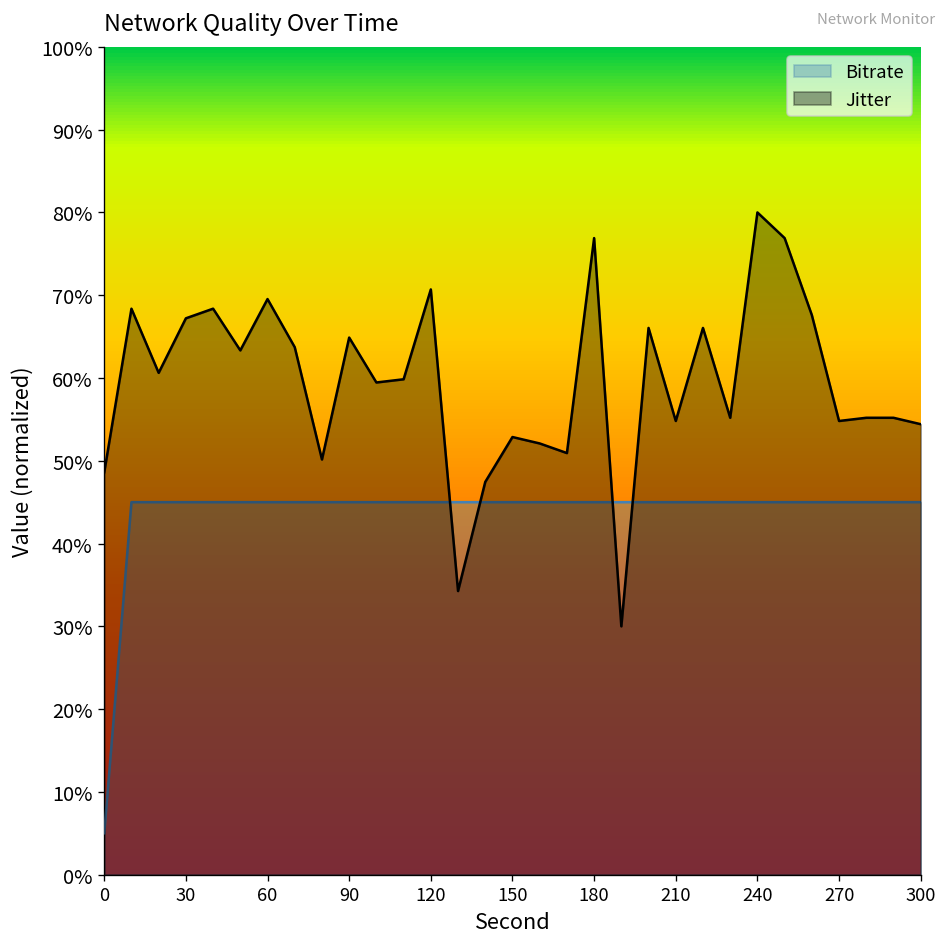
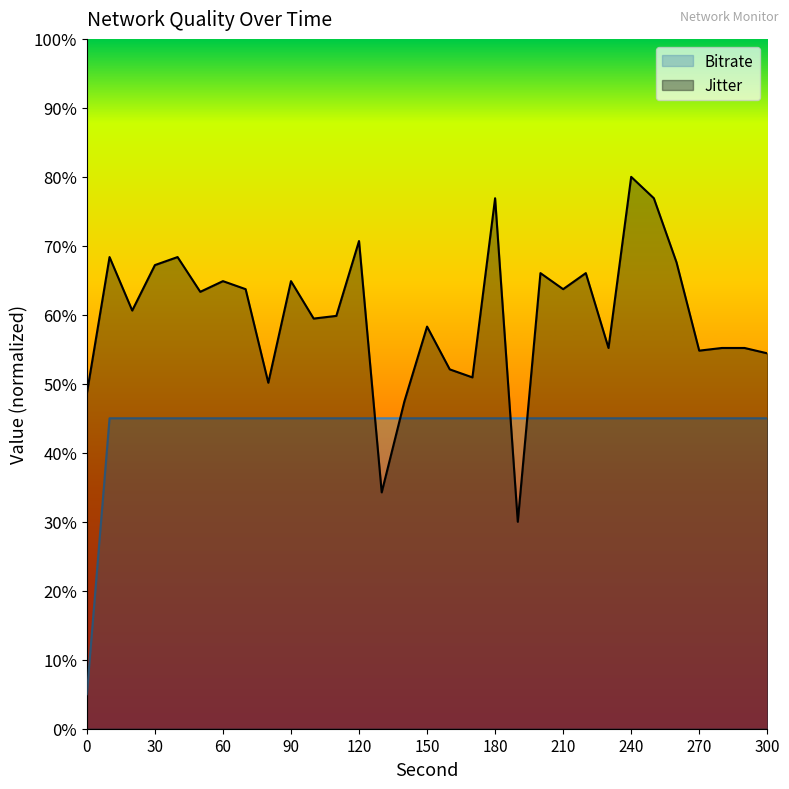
  {
    "Bitrate": {
      "0": "5%",
      "30": "45%",
      "60": "45%",
      "90": "45%",
      "120": "45%",
      "150": "45%",
      "180": "45%",
      "210": "45%",
      "240": "45%",
      "270": "45%",
      "300": "45%"
    },
    "Jitter": {
      "0": "49%",
      "30": "67%",
-     "60": "70%",
+     "60": "65%",
      "90": "65%",
      "120": "71%",
-     "150": "53%",
+     "150": "58%",
      "180": "77%",
-     "210": "55%",
+     "210": "64%",
      "240": "80%",
      "270": "55%",
      "300": "54%"
    }
  }
